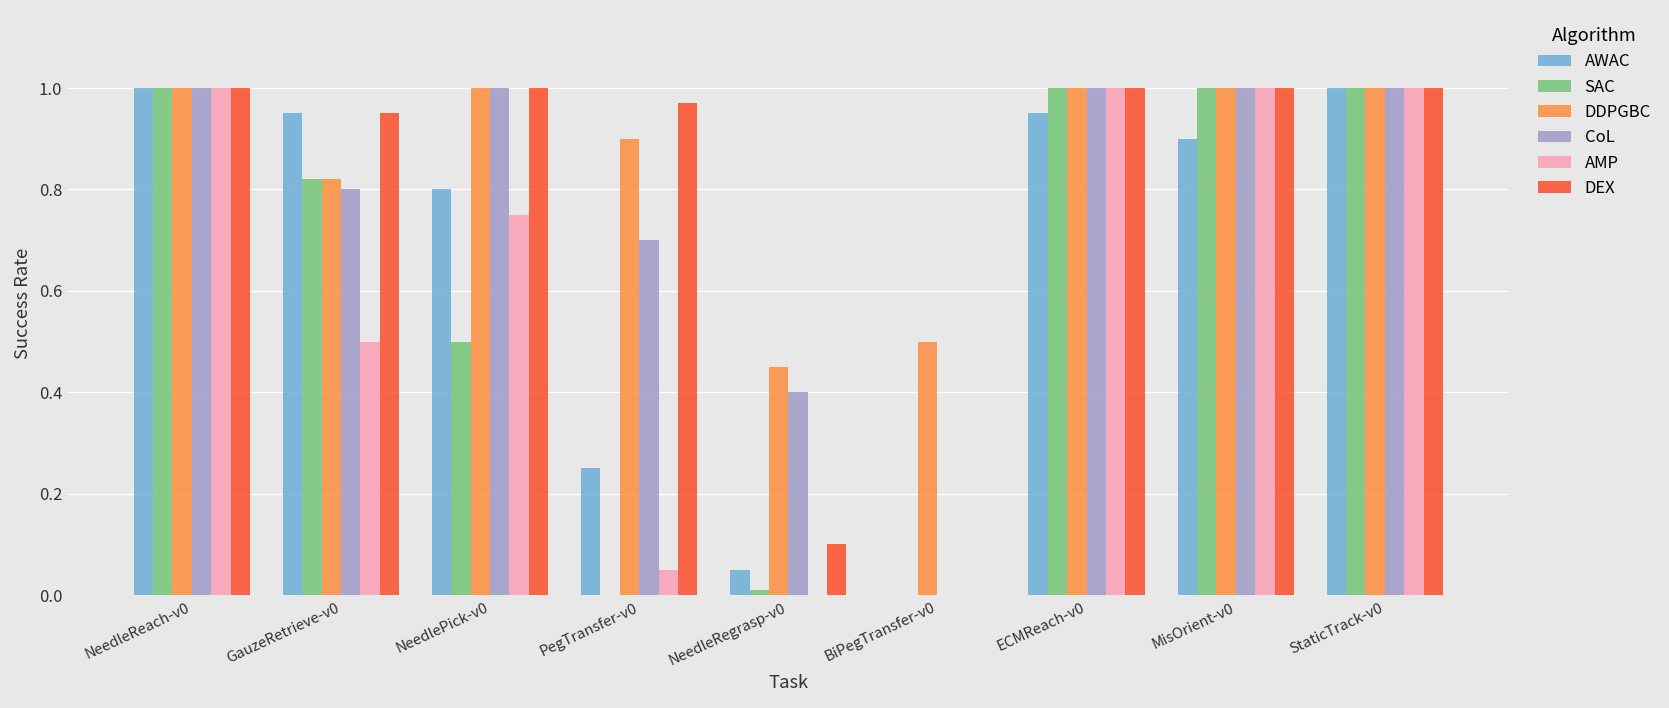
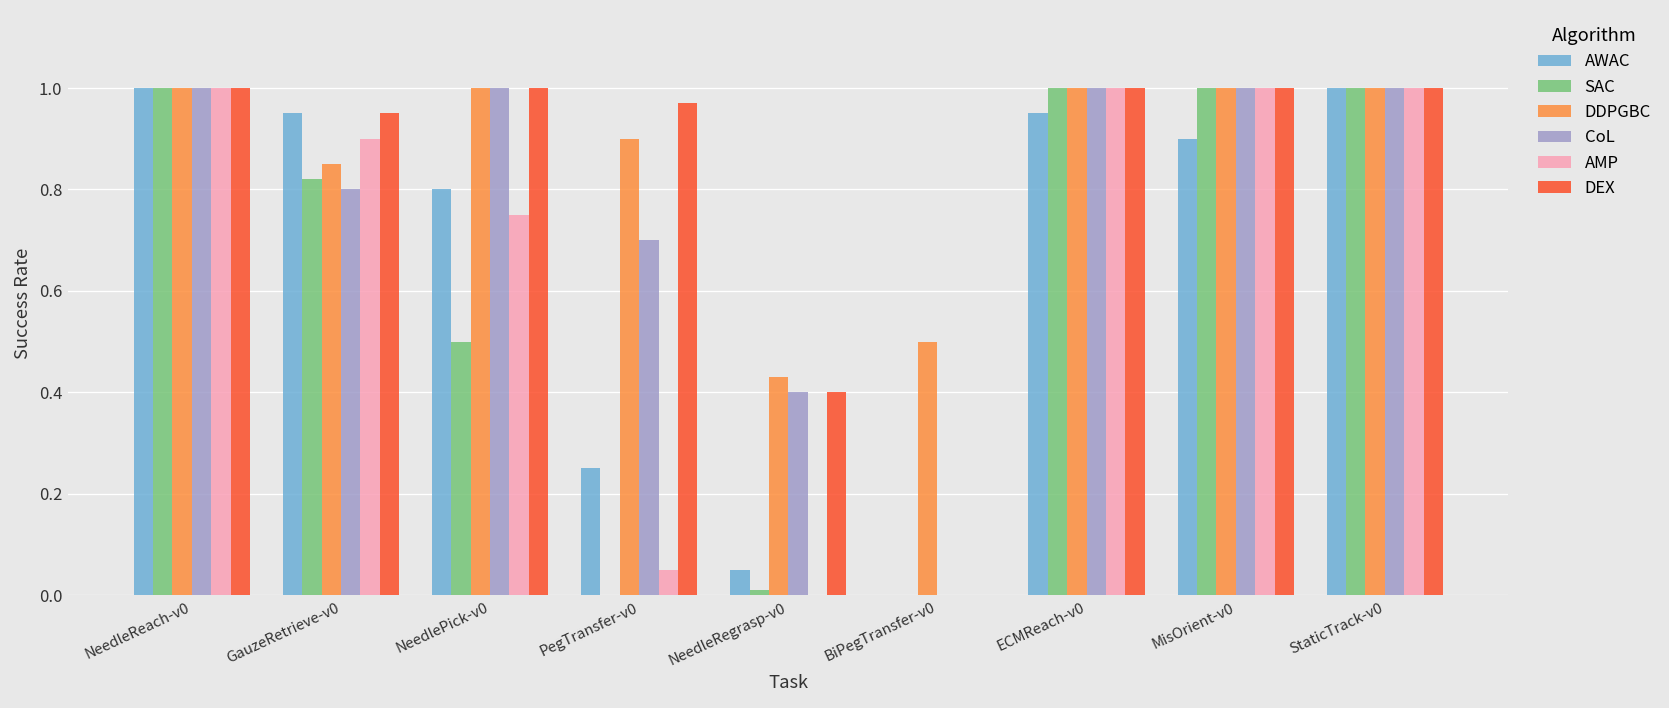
  {
    "SAC": {
      "NeedleReach-v0": 1.00,
      "GauzeRetrieve-v0": 0.82,
      "NeedlePick-v0": 0.50,
      "PegTransfer-v0": 0.00,
      "NeedleRegrasp-v0": 0.01,
      "BiPegTransfer-v0": 0.00,
      "ECMReach-v0": 1.00,
      "MisOrient-v0": 1.00,
      "StaticTrack-v0": 1.00
    },
    "DDPGBC": {
      "NeedleReach-v0": 1.00,
-     "GauzeRetrieve-v0": 0.82,
+     "GauzeRetrieve-v0": 0.85,
      "NeedlePick-v0": 1.00,
      "PegTransfer-v0": 0.90,
-     "NeedleRegrasp-v0": 0.45,
+     "NeedleRegrasp-v0": 0.43,
      "BiPegTransfer-v0": 0.50,
      "ECMReach-v0": 1.00,
      "MisOrient-v0": 1.00,
      "StaticTrack-v0": 1.00
    },
    "AMP": {
      "NeedleReach-v0": 1.0,
-     "GauzeRetrieve-v0": 0.5,
+     "GauzeRetrieve-v0": 0.9,
      "NeedlePick-v0": 0.75,
      "PegTransfer-v0": 0.05,
      "NeedleRegrasp-v0": 0.0,
      "BiPegTransfer-v0": 0.0,
      "ECMReach-v0": 1.0,
      "MisOrient-v0": 1.0,
      "StaticTrack-v0": 1.0
    },
    "DEX": {
      "NeedleReach-v0": 1.0,
      "GauzeRetrieve-v0": 0.95,
      "NeedlePick-v0": 1.0,
      "PegTransfer-v0": 0.97,
-     "NeedleRegrasp-v0": 0.1,
+     "NeedleRegrasp-v0": 0.4,
      "BiPegTransfer-v0": 0.0,
      "ECMReach-v0": 1.0,
      "MisOrient-v0": 1.0,
      "StaticTrack-v0": 1.0
    }
  }
